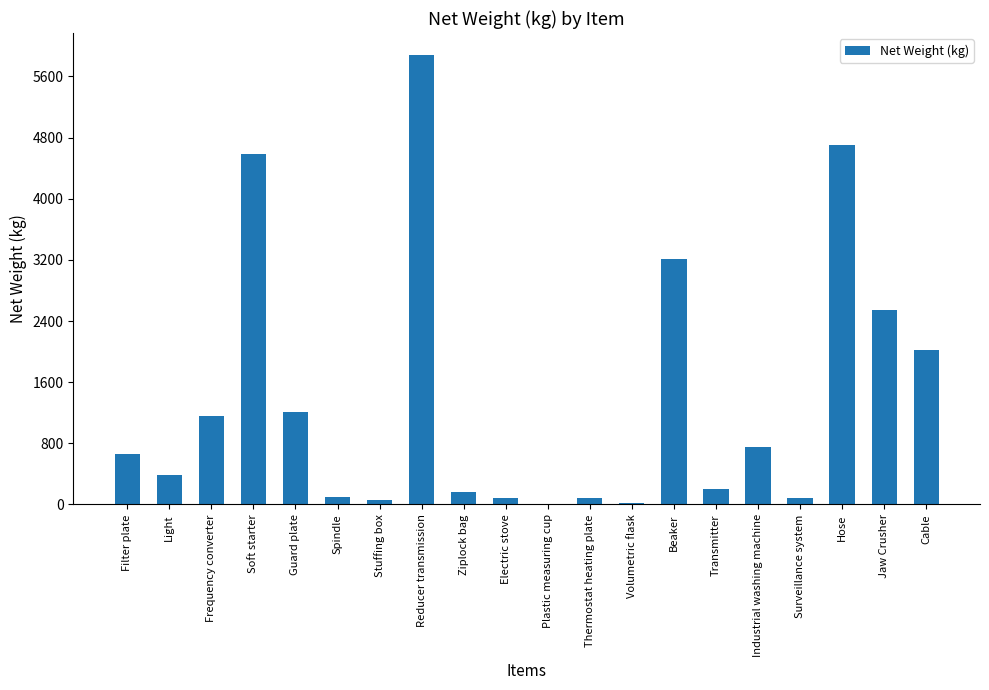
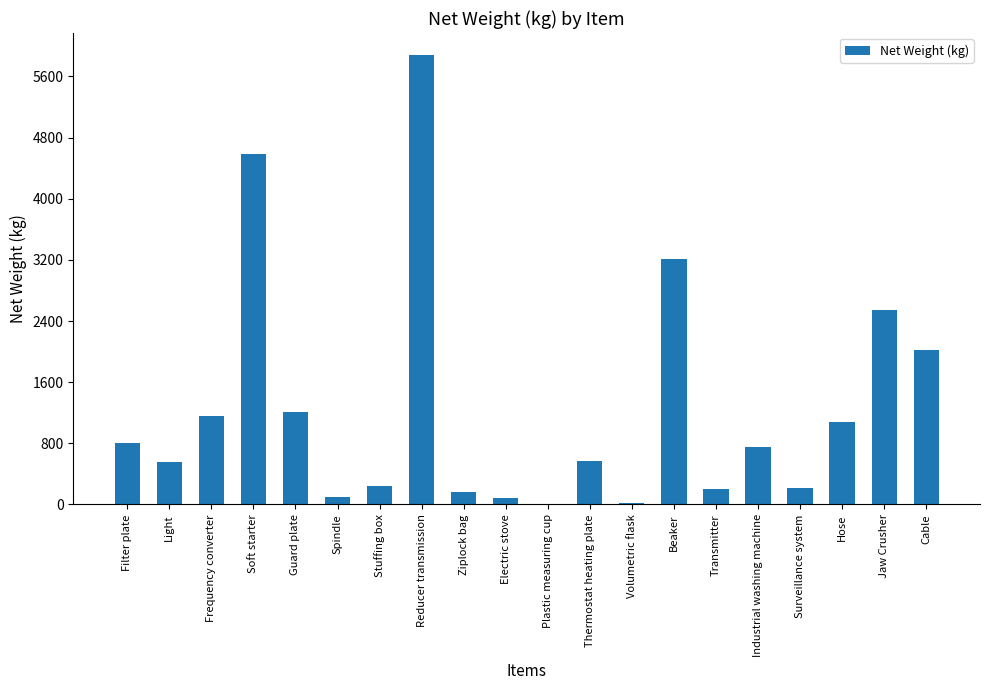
  {
-   "Filter plate": 700,
-   "Light": 400,
+   "Filter plate": 800,
+   "Light": 600,
    "Frequency converter": 1200,
    "Soft starter": 4600,
    "Guard plate": 1200,
    "Spindle": 100,
-   "Stuffing box": 100,
+   "Stuffing box": 200,
    "Reducer transmission": 5900,
    "Ziplock bag": 200,
    "Electric stove": 100,
-   "Thermostat heating plate": 100,
+   "Thermostat heating plate": 600,
    "Beaker": 3200,
    "Transmitter": 200,
    "Industrial washing machine": 800,
-   "Surveillance system": 100,
-   "Hose": 4700,
+   "Surveillance system": 200,
+   "Hose": 1100,
    "Jaw Crusher": 2600,
    "Cable": 2000
  }
